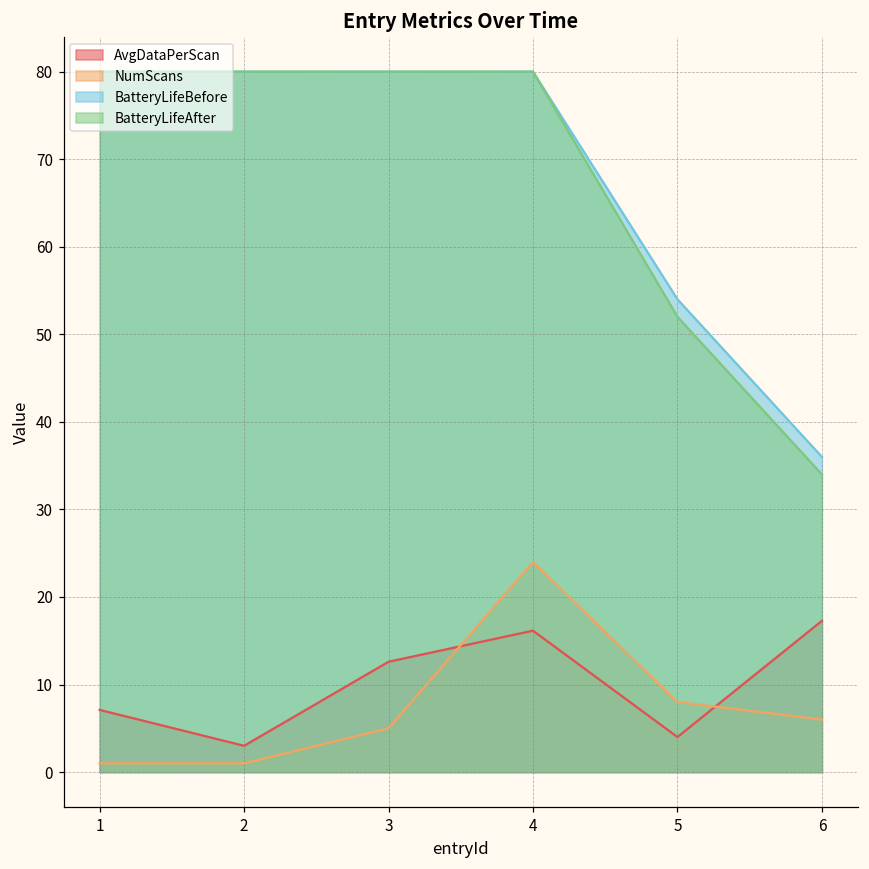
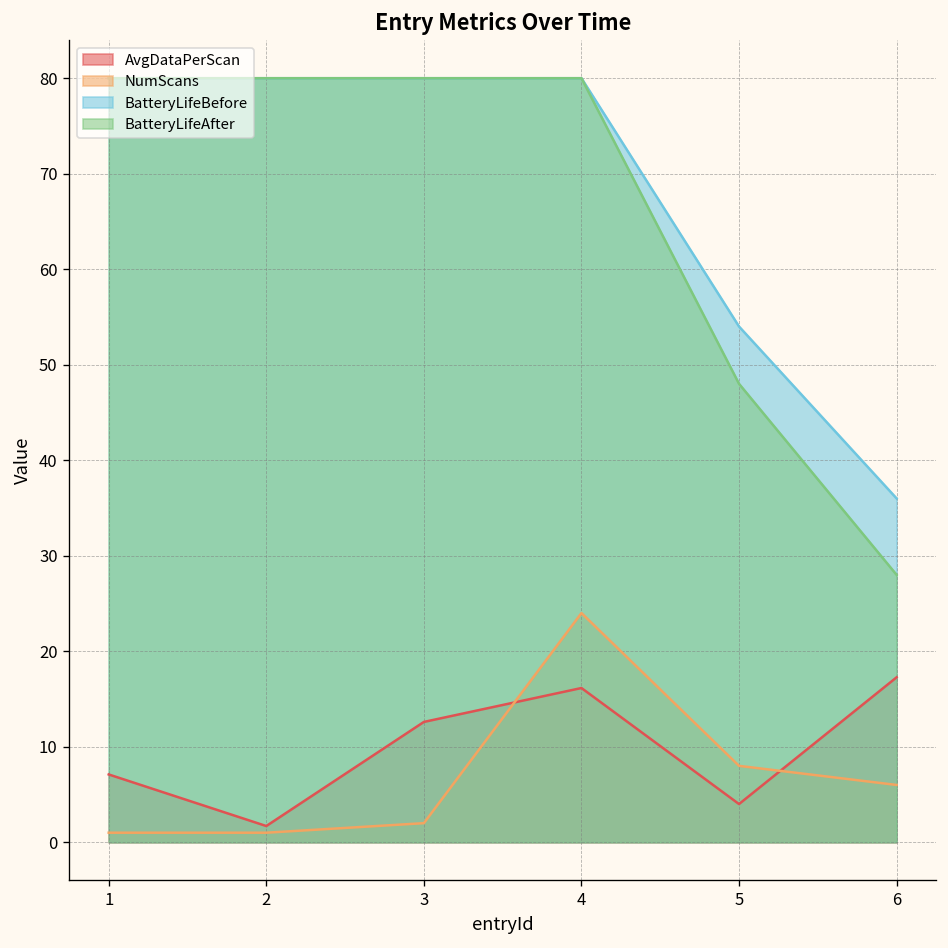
  {
    "AvgDataPerScan": {
      "1": 7,
-     "2": 3,
+     "2": 2,
      "3": 13,
      "4": 16,
      "5": 4,
      "6": 17
    },
    "NumScans": {
      "1": 1,
      "2": 1,
-     "3": 5,
+     "3": 2,
      "4": 24,
      "5": 8,
      "6": 6
    },
    "BatteryLifeBefore": {
      "5": 54,
      "6": 36
    },
    "BatteryLifeAfter": {
-     "5": 52,
-     "6": 34
+     "5": 48,
+     "6": 28
    }
  }
